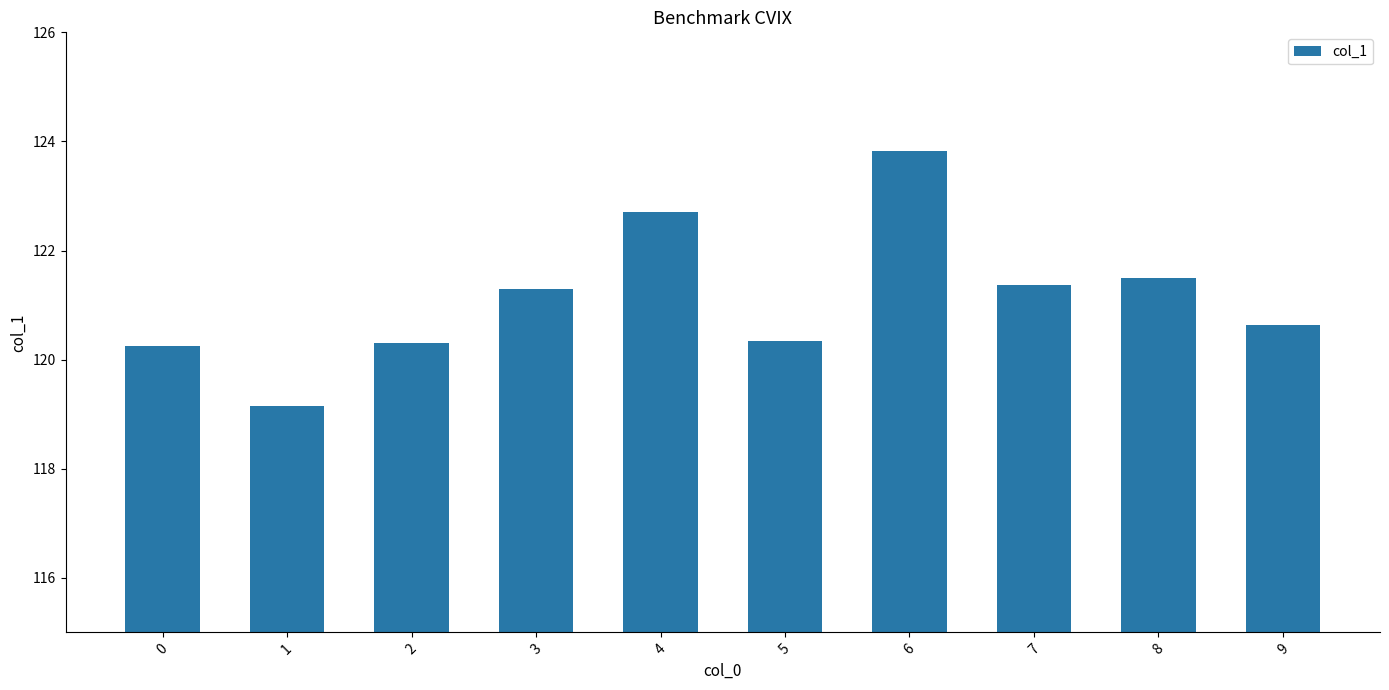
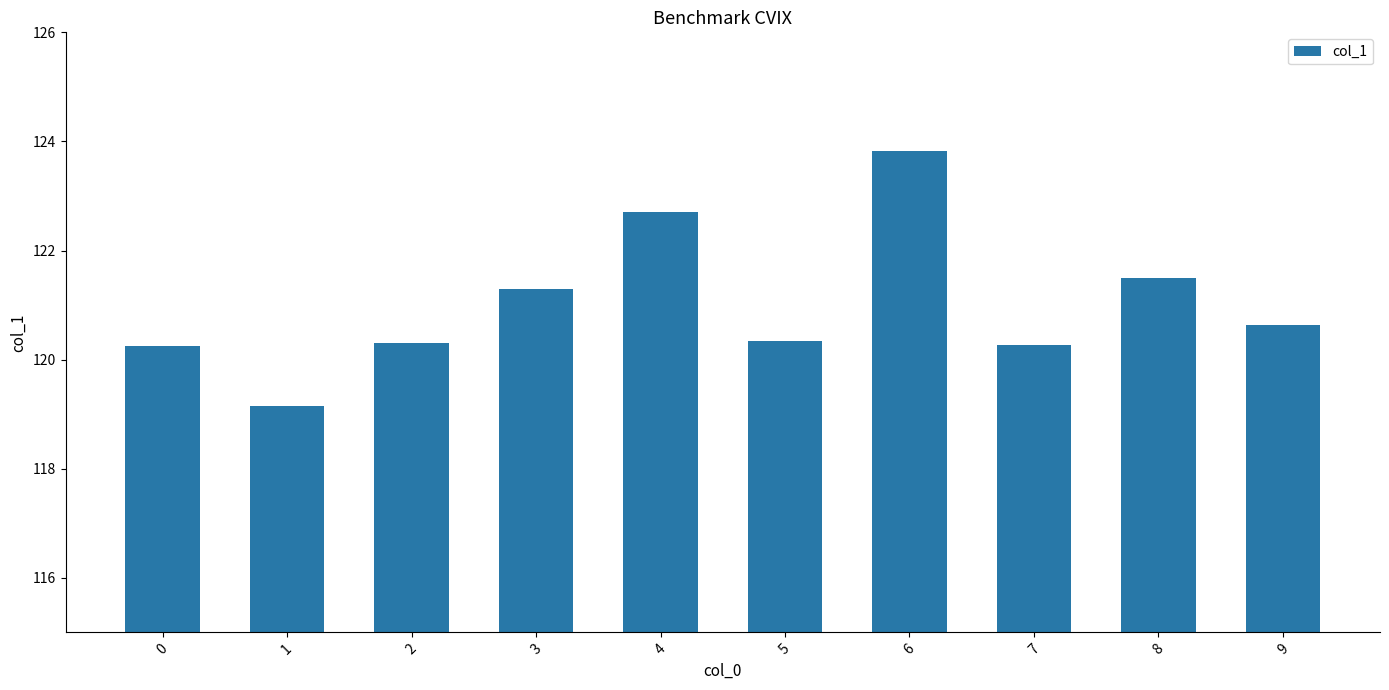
  {
    "0": 120.2,
    "1": 119.1,
    "2": 120.3,
    "3": 121.3,
    "4": 122.7,
    "5": 120.3,
    "6": 123.8,
-   "7": 121.4,
+   "7": 120.3,
    "8": 121.5,
    "9": 120.6
  }
